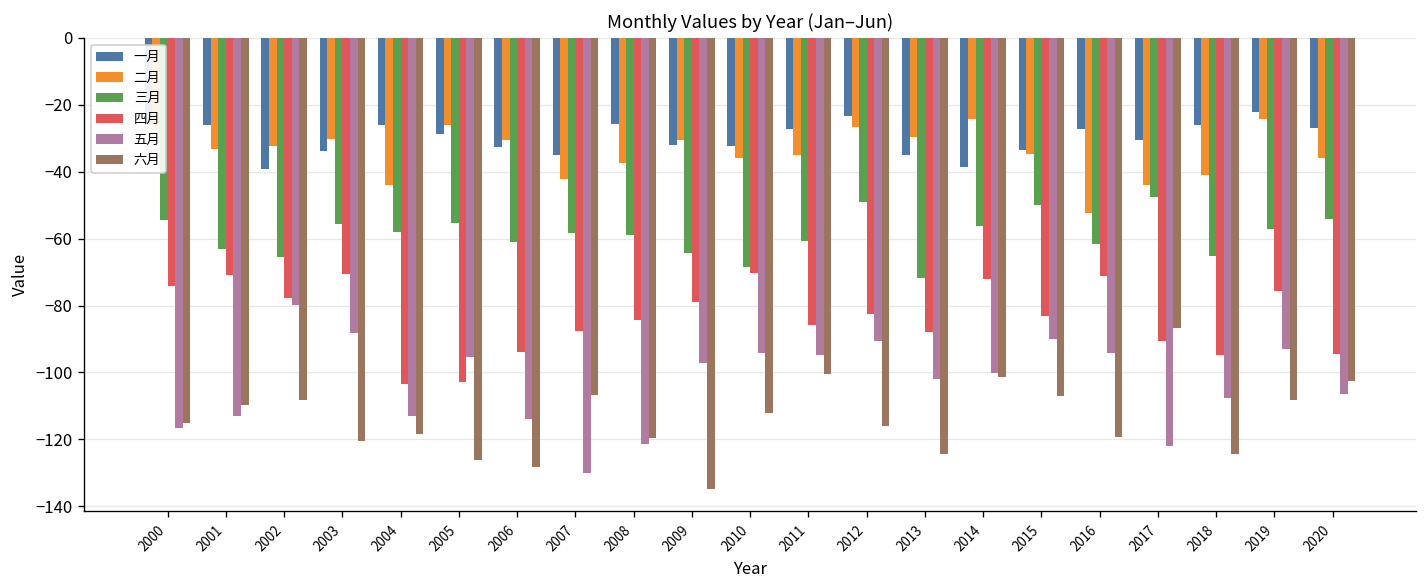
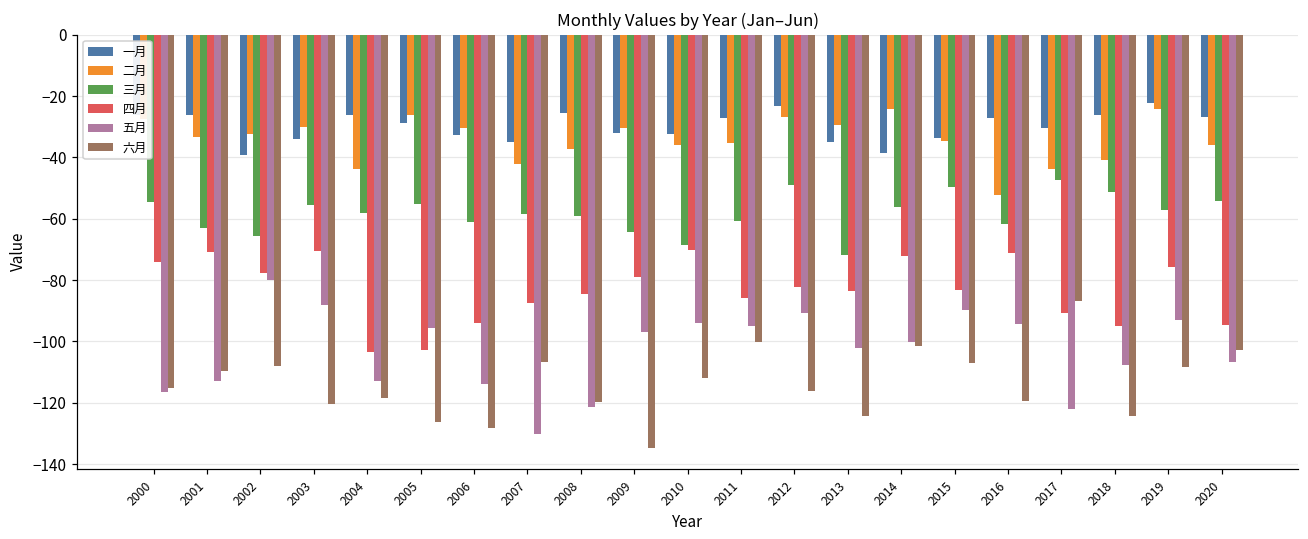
  {
    "一月": {
      "2001": -26,
      "2002": -39,
      "2003": -34,
      "2004": -26,
      "2005": -29,
      "2006": -33,
      "2007": -35,
      "2008": -26,
      "2009": -32,
      "2010": -32,
      "2011": -27,
      "2012": -23,
      "2013": -35,
      "2014": -39,
      "2015": -34,
      "2016": -27,
      "2017": -30,
      "2018": -26,
      "2019": -22,
      "2020": -27
    },
    "二月": {
      "2001": -33,
      "2002": -32,
      "2003": -30,
      "2004": -44,
      "2005": -26,
      "2006": -30,
      "2007": -42,
      "2008": -37,
      "2009": -30,
      "2010": -36,
      "2011": -35,
      "2012": -27,
      "2013": -30,
      "2014": -24,
      "2015": -35,
      "2016": -52,
      "2017": -44,
      "2018": -41,
      "2019": -24,
      "2020": -36
    },
    "三月": {
      "2000": -55,
      "2001": -63,
      "2002": -66,
      "2003": -56,
      "2004": -58,
      "2005": -55,
      "2006": -61,
      "2007": -58,
      "2008": -59,
      "2009": -64,
      "2010": -68,
      "2011": -61,
      "2012": -49,
      "2013": -72,
      "2014": -56,
      "2015": -50,
      "2016": -62,
      "2017": -48,
-     "2018": -65,
+     "2018": -51,
      "2019": -57,
      "2020": -54
    },
    "四月": {
      "2000": -74,
      "2001": -71,
      "2002": -78,
      "2003": -71,
      "2004": -104,
      "2005": -103,
      "2006": -94,
      "2007": -88,
      "2008": -84,
      "2009": -79,
      "2010": -70,
      "2011": -86,
      "2012": -82,
-     "2013": -88,
+     "2013": -84,
      "2014": -72,
      "2015": -83,
      "2016": -71,
      "2017": -91,
      "2018": -95,
      "2019": -76,
      "2020": -95
    },
    "五月": {
      "2000": -117,
      "2001": -113,
      "2002": -80,
      "2003": -88,
      "2004": -113,
      "2005": -95,
      "2006": -114,
      "2007": -130,
      "2008": -121,
      "2009": -97,
      "2010": -94,
      "2011": -95,
      "2012": -91,
      "2013": -102,
      "2014": -100,
      "2015": -90,
      "2016": -94,
      "2017": -122,
      "2018": -108,
      "2019": -93,
      "2020": -107
    },
    "六月": {
      "2000": -115,
      "2001": -110,
      "2002": -108,
      "2003": -121,
      "2004": -119,
      "2005": -126,
      "2006": -128,
      "2007": -107,
      "2008": -120,
      "2009": -135,
      "2010": -112,
      "2011": -100,
      "2012": -116,
      "2013": -124,
      "2014": -101,
      "2015": -107,
      "2016": -119,
      "2017": -87,
      "2018": -124,
      "2019": -108,
      "2020": -103
    }
  }
